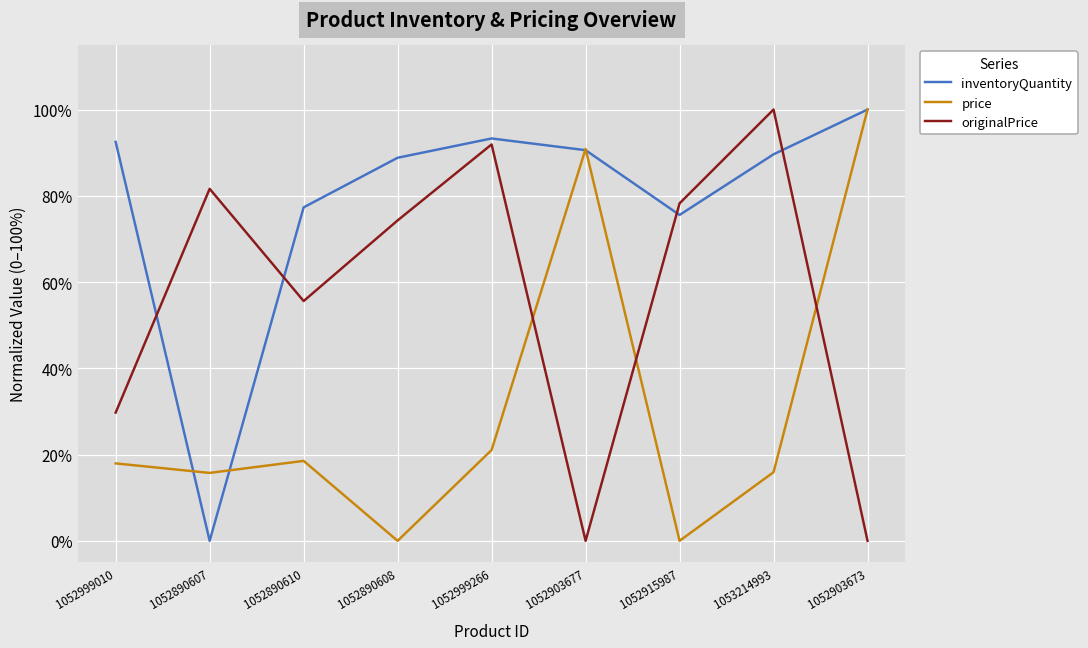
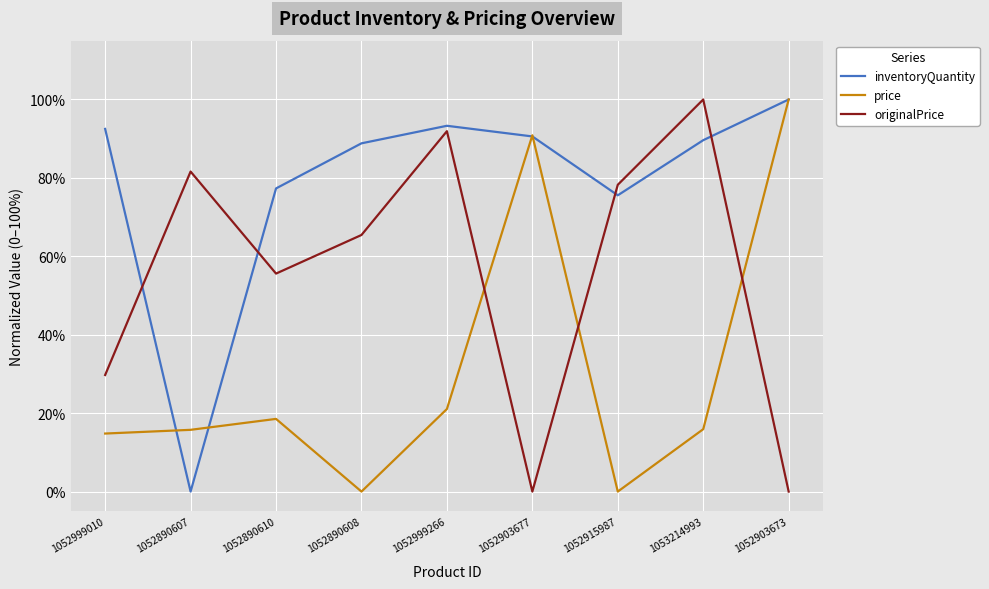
  {
    "inventoryQuantity": {
      "1052999010": "92%",
      "1052890607": "0%",
      "1052890610": "77%",
      "1052890608": "89%",
      "1052999266": "93%",
      "1052915987": "76%",
      "1053214993": "90%"
    },
    "price": {
-     "1052999010": "18%",
+     "1052999010": "15%",
      "1052890607": "16%",
      "1052890610": "19%",
      "1052890608": "0%",
      "1052999266": "21%",
      "1052915987": "0%",
      "1053214993": "16%"
    },
    "originalPrice": {
      "1052999010": "30%",
      "1052890607": "82%",
      "1052890610": "56%",
-     "1052890608": "74%",
+     "1052890608": "65%",
      "1052999266": "92%",
      "1052903677": "0%",
      "1052915987": "78%",
      "1053214993": "100%",
      "1052903673": "0%"
    }
  }
